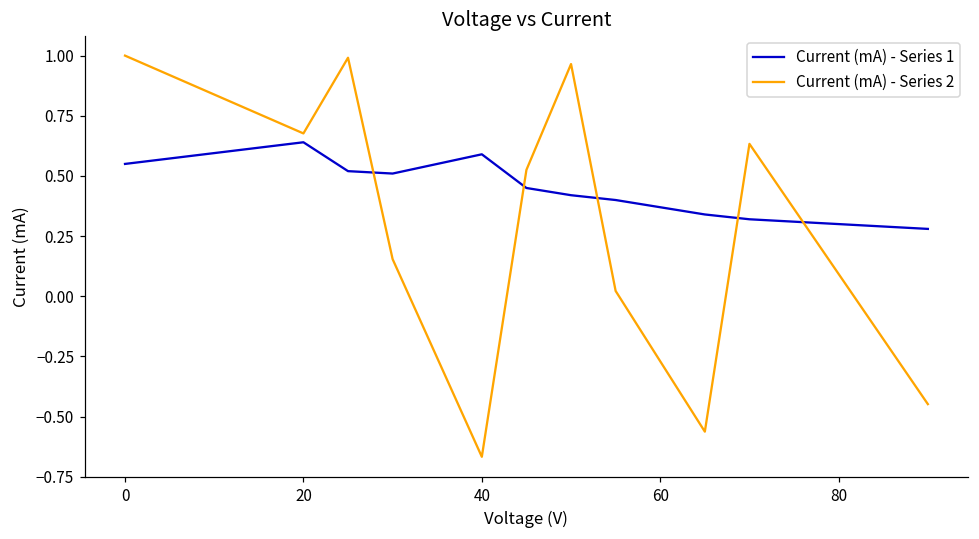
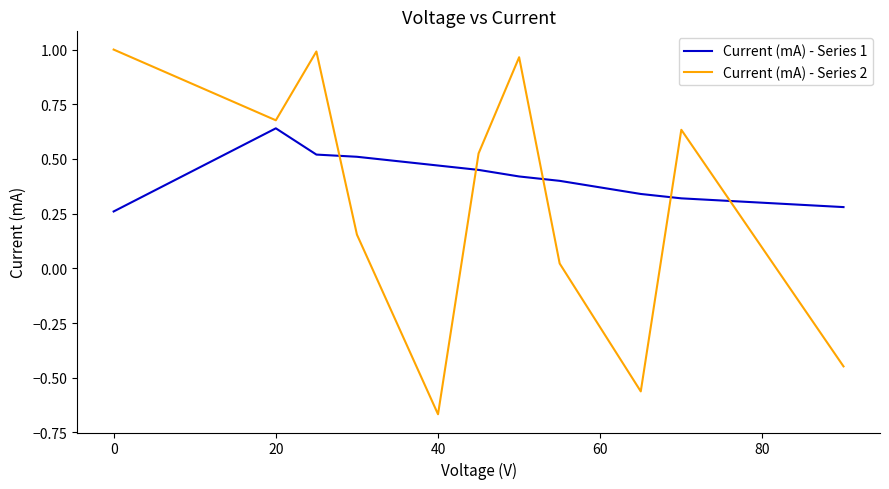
  {
    "Current (mA) - Series 1": {
-     "0": 0.55,
+     "0": 0.26,
      "20": 0.64,
-     "40": 0.59
+     "40": 0.47
    },
    "Current (mA) - Series 2": {
      "0": 1.00,
      "20": 0.68,
      "40": -0.67
    }
  }
